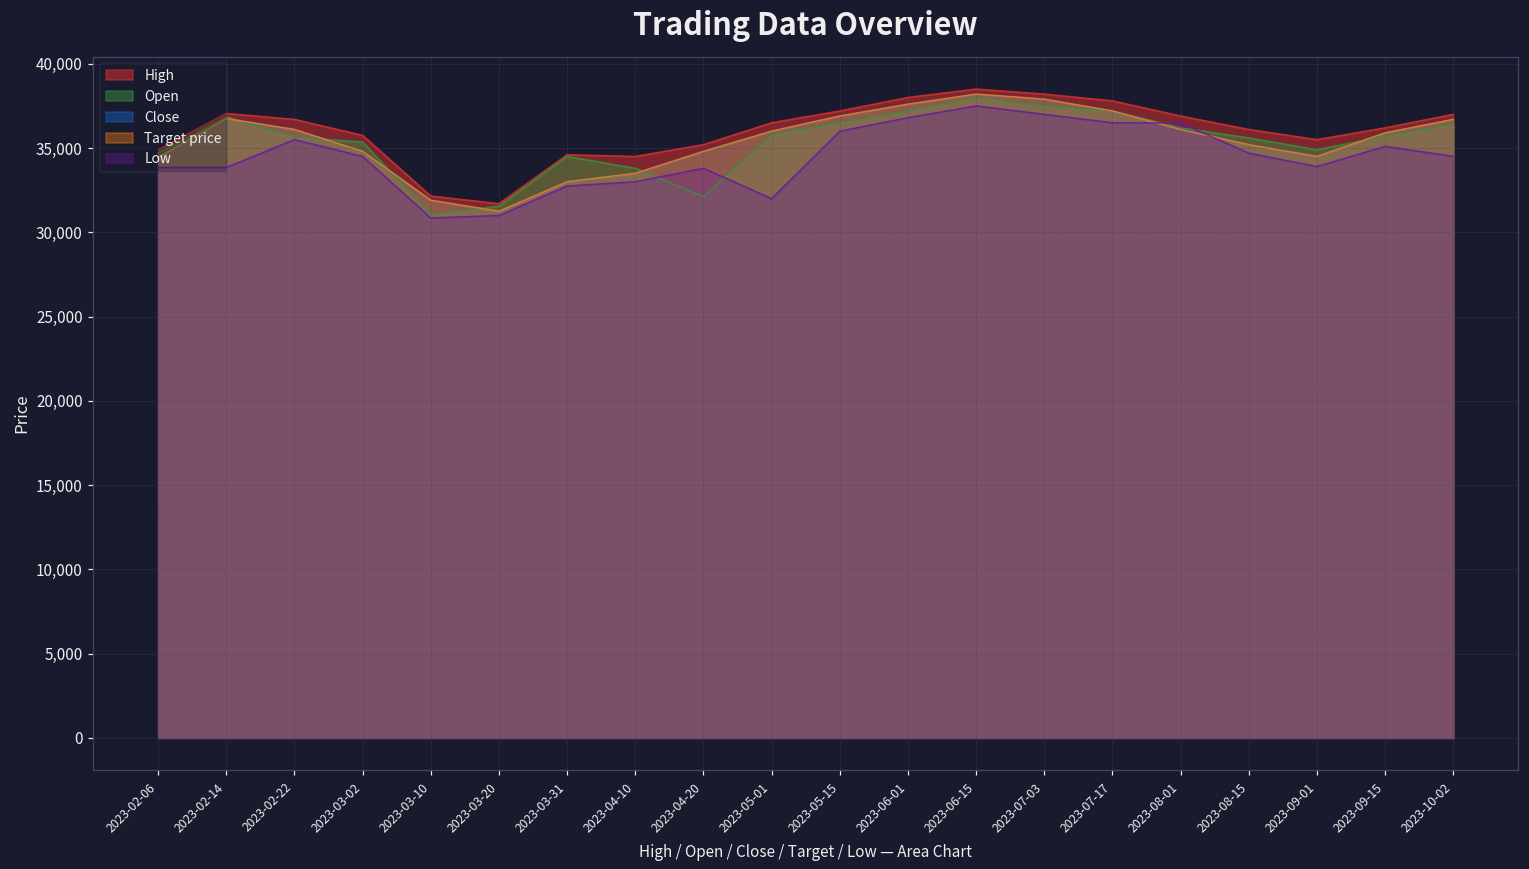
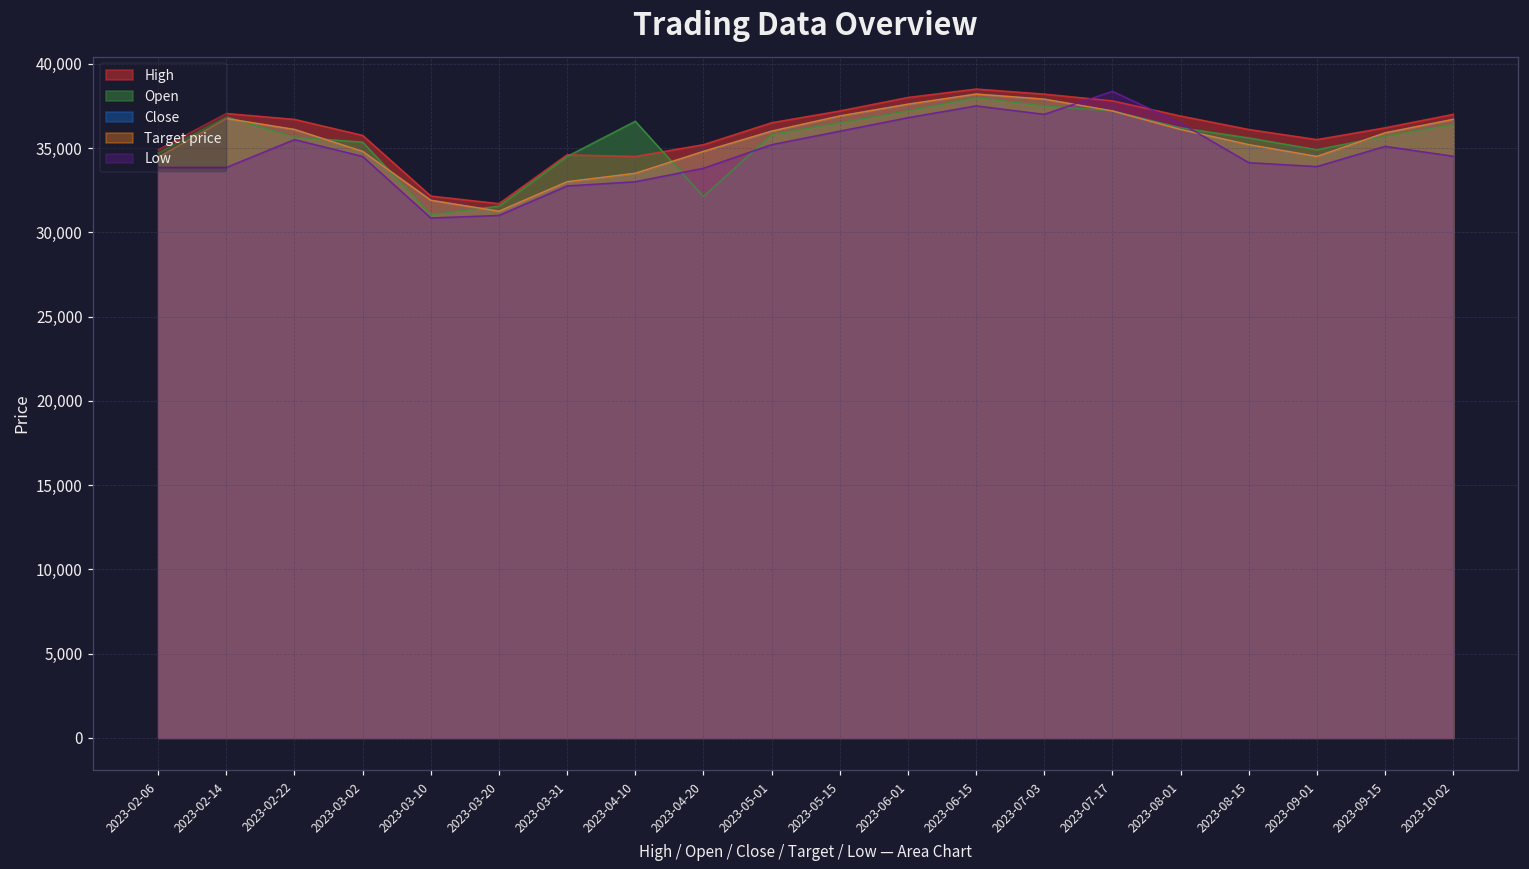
  {
    "Open": {
      "2023-03-02": "35,400",
      "2023-03-10": "31,100",
-     "2023-04-10": "33,800",
+     "2023-04-10": "36,600",
      "2023-04-20": "32,100",
      "2023-05-01": "35,800",
      "2023-05-15": "36,500",
      "2023-06-01": "37,200",
      "2023-06-15": "38,000",
      "2023-07-03": "37,500",
      "2023-08-15": "35,600",
      "2023-09-01": "34,900",
      "2023-09-15": "35,700",
      "2023-10-02": "36,400"
    },
    "Low": {
      "2023-03-02": "34,500",
      "2023-03-10": "30,900",
      "2023-03-20": "31,000",
      "2023-03-31": "32,800",
      "2023-04-10": "33,000",
      "2023-04-20": "33,800",
-     "2023-05-01": "32,000",
+     "2023-05-01": "35,200",
      "2023-05-15": "36,000",
      "2023-06-01": "36,800",
      "2023-06-15": "37,500",
      "2023-07-03": "37,000",
-     "2023-07-17": "36,500",
+     "2023-07-17": "38,400",
      "2023-08-01": "36,500",
-     "2023-08-15": "34,700",
+     "2023-08-15": "34,100",
      "2023-09-01": "33,900",
      "2023-09-15": "35,100",
      "2023-10-02": "34,500"
    }
  }
